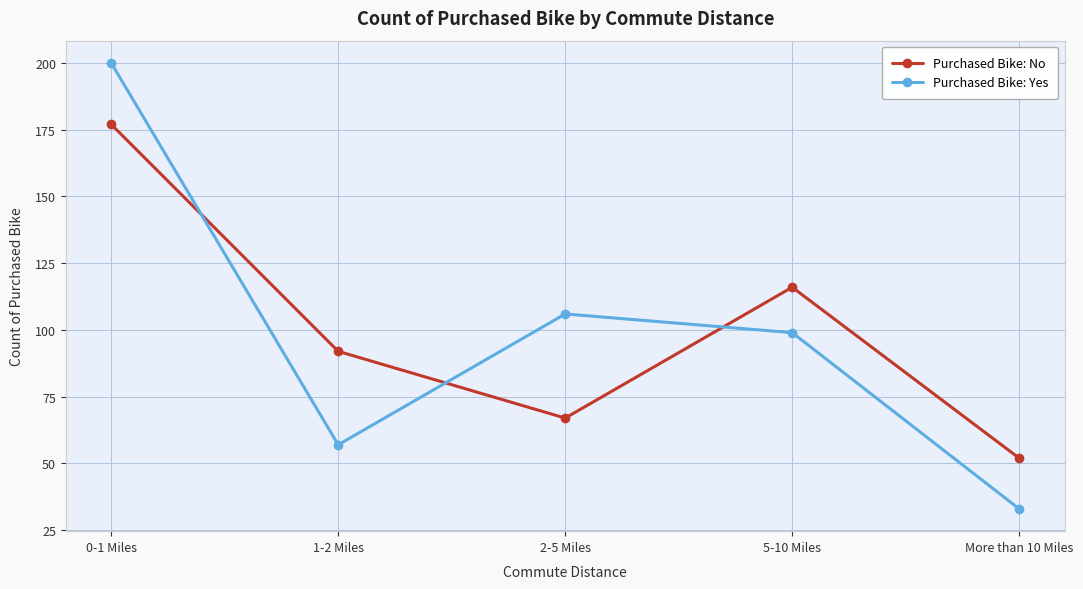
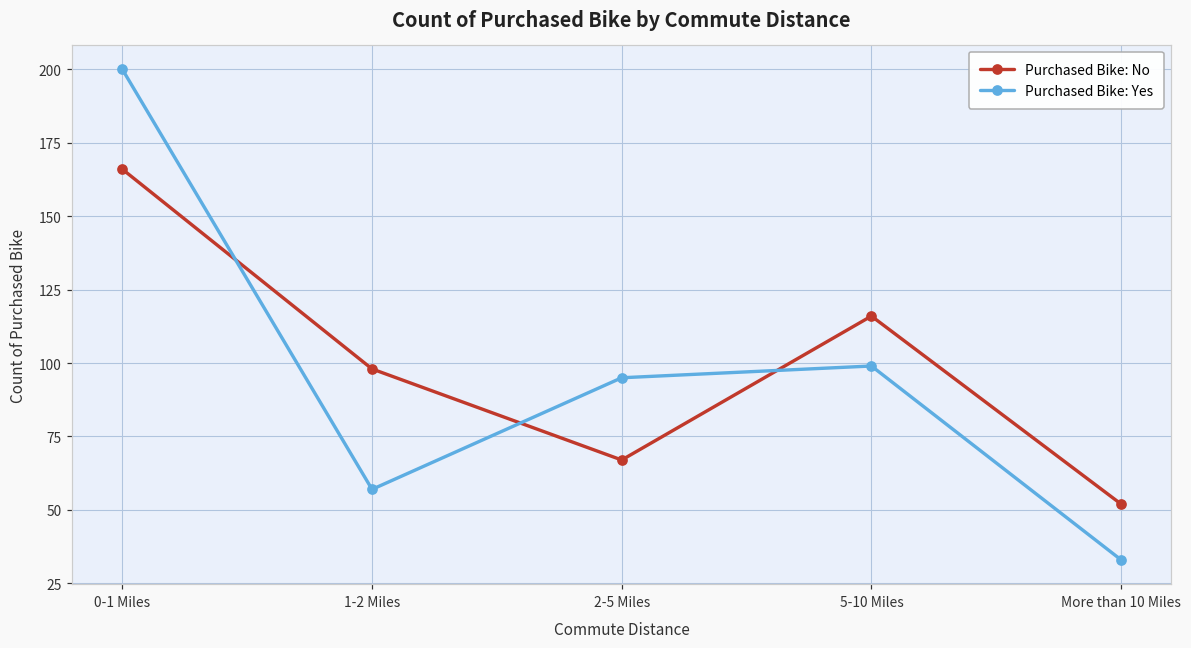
  {
    "Purchased Bike: No": {
-     "0-1 Miles": 177,
-     "1-2 Miles": 92,
+     "0-1 Miles": 166,
+     "1-2 Miles": 98,
      "2-5 Miles": 67,
      "5-10 Miles": 116,
      "More than 10 Miles": 52
    },
    "Purchased Bike: Yes": {
      "0-1 Miles": 200,
      "1-2 Miles": 57,
-     "2-5 Miles": 106,
+     "2-5 Miles": 95,
      "5-10 Miles": 99,
      "More than 10 Miles": 33
    }
  }
